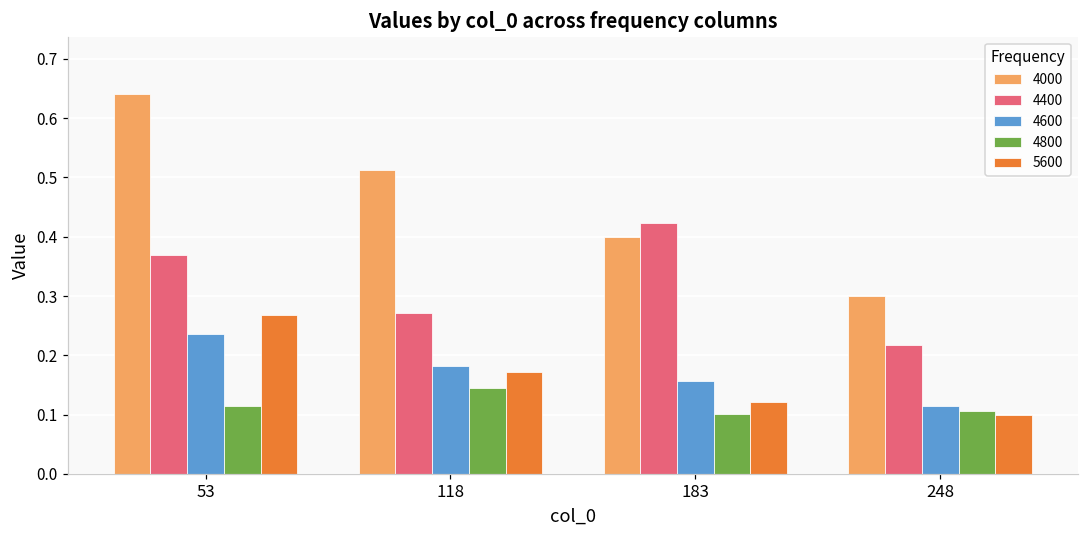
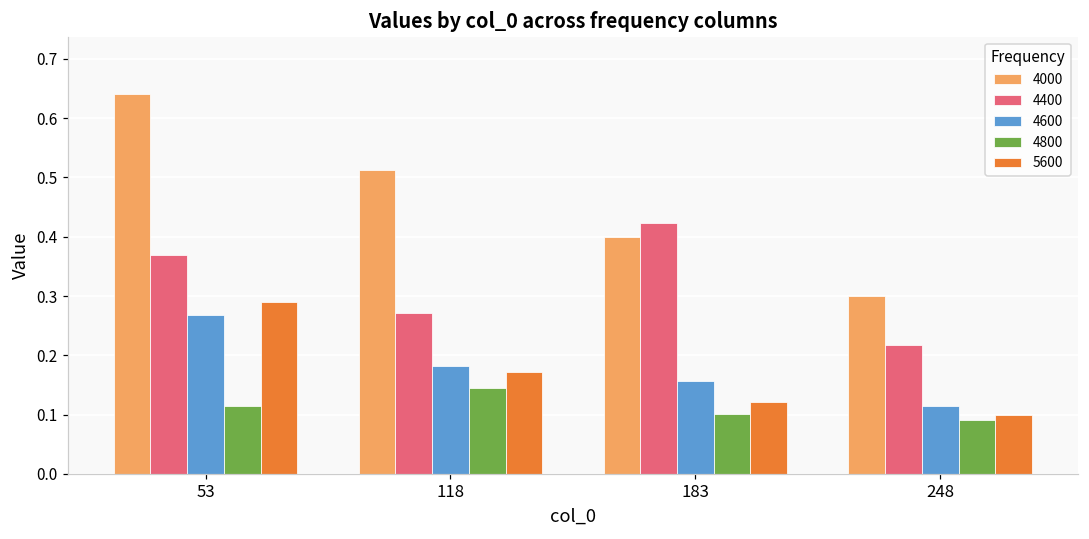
  {
    "4000": {
      "53": 0.64,
      "118": 0.51,
      "183": 0.40,
      "248": 0.30
    },
    "4400": {
      "53": 0.37,
      "118": 0.27,
      "183": 0.42,
      "248": 0.22
    },
    "4600": {
-     "53": 0.24,
+     "53": 0.27,
      "118": 0.18,
      "183": 0.16,
      "248": 0.11
    },
    "4800": {
      "53": 0.11,
      "118": 0.14,
      "183": 0.10,
-     "248": 0.11
+     "248": 0.09
    },
    "5600": {
-     "53": 0.27,
+     "53": 0.29,
      "118": 0.17,
      "183": 0.12,
      "248": 0.10
    }
  }
